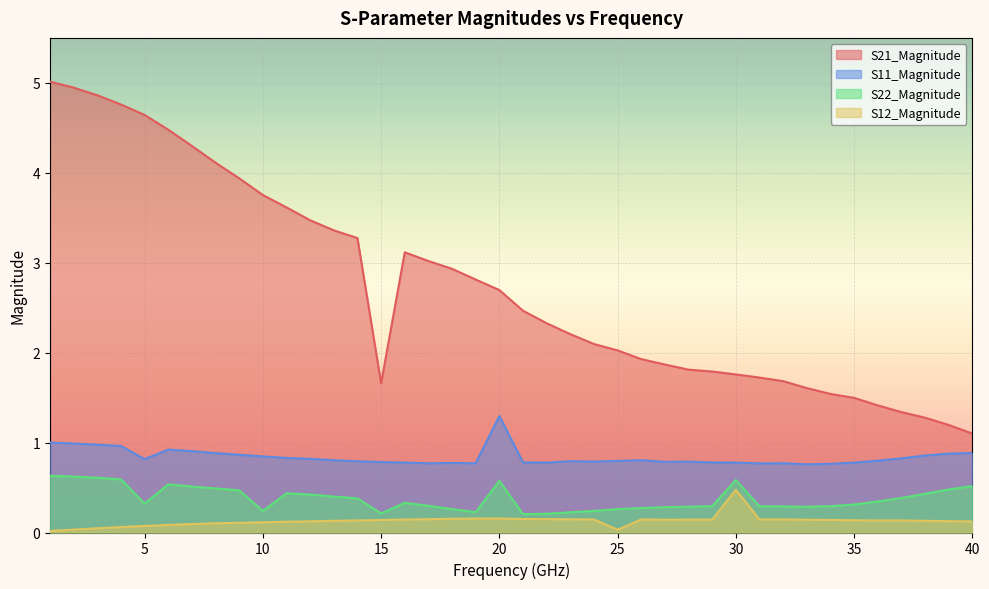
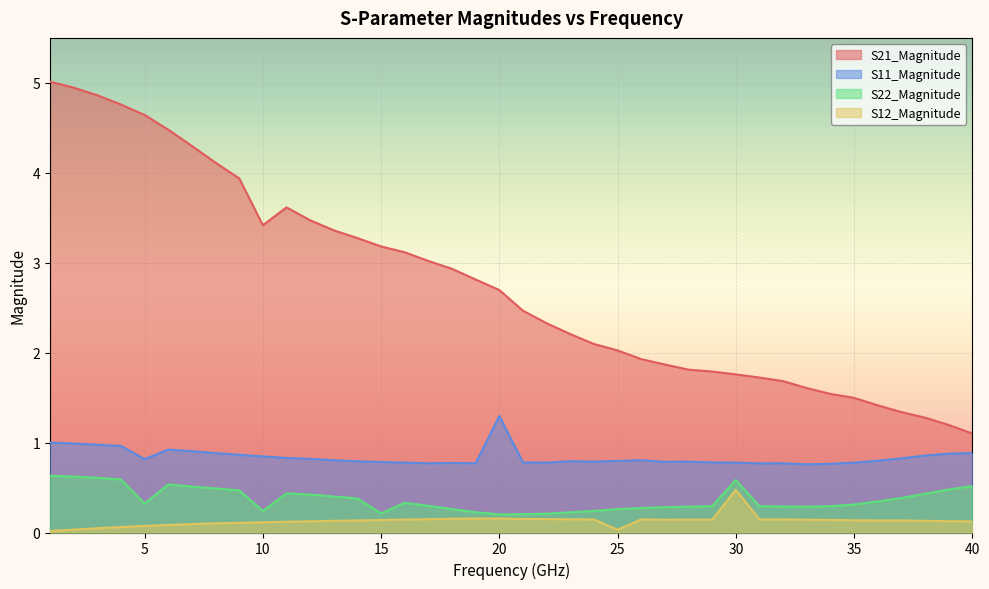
  {
    "S21_Magnitude": {
      "5": 4.6,
-     "10": 3.8,
-     "15": 1.7,
+     "10": 3.4,
+     "15": 3.2,
      "20": 2.7,
      "25": 2.0,
      "30": 1.8,
      "35": 1.5,
      "40": 1.1
    },
    "S11_Magnitude": {
      "5": 0.8,
      "10": 0.8,
      "15": 0.8,
      "20": 1.3,
      "25": 0.8,
      "30": 0.8,
      "35": 0.8,
      "40": 0.9
    },
    "S22_Magnitude": {
      "5": 0.3,
      "10": 0.2,
      "15": 0.2,
-     "20": 0.6,
+     "20": 0.2,
      "25": 0.3,
      "30": 0.6,
      "35": 0.3,
      "40": 0.5
    },
    "S12_Magnitude": {
      "5": 0.1,
      "10": 0.1,
      "15": 0.1,
      "20": 0.2,
      "25": 0.0,
      "30": 0.5,
      "35": 0.1,
      "40": 0.1
    }
  }
